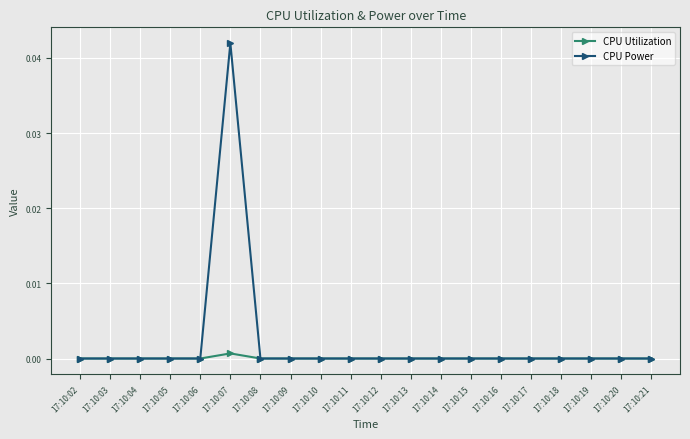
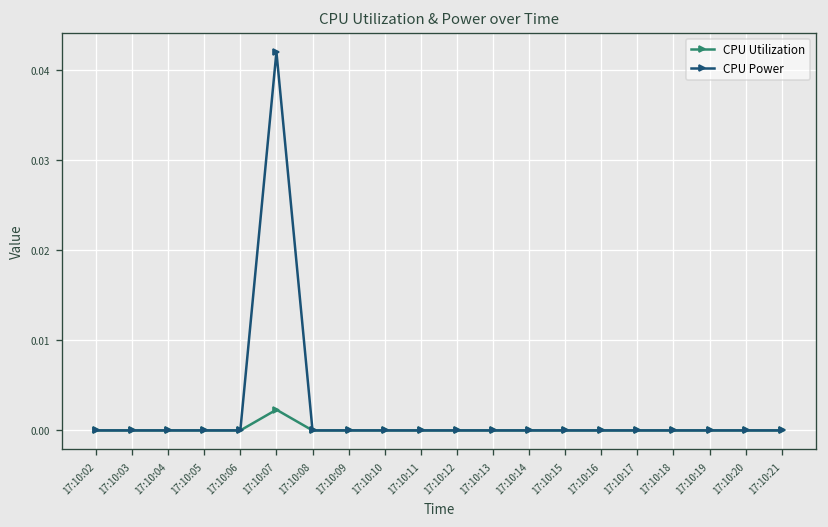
  {
    "CPU Utilization": {
-     "17:10:07": 0.001
+     "17:10:07": 0.002
    },
    "CPU Power": {
      "17:10:07": 0.042
    }
  }
